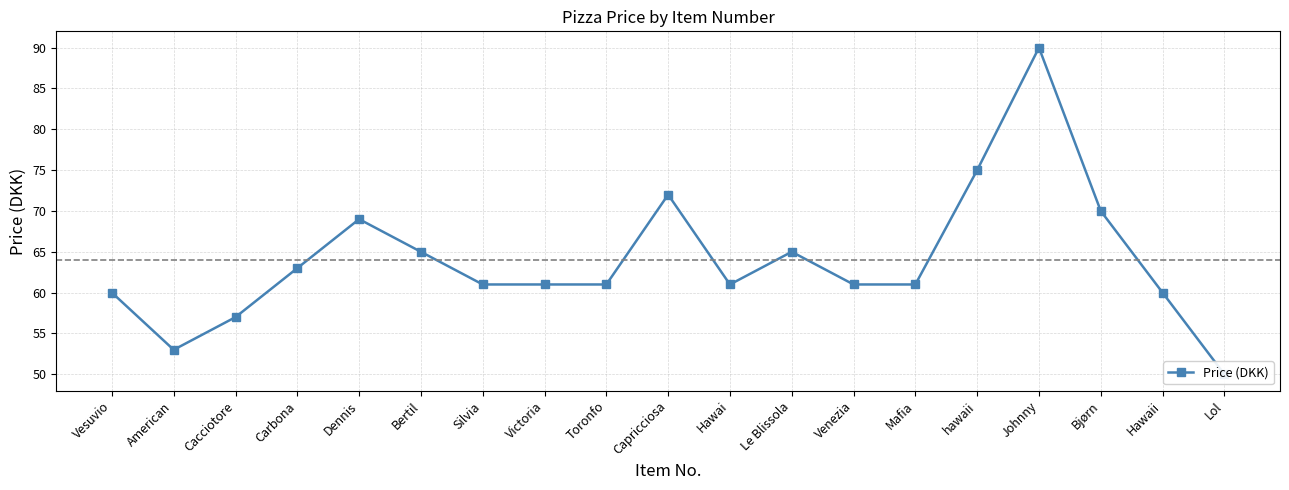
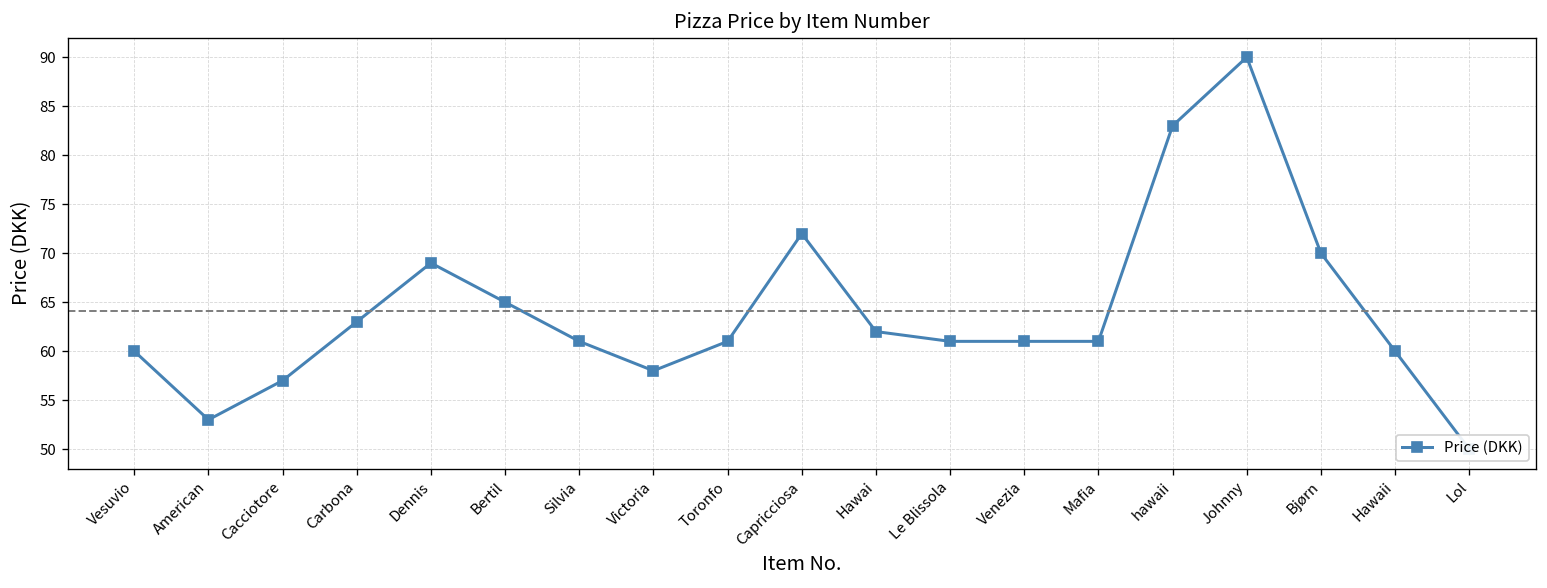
  {
    "Vesuvio": 60,
    "American": 53,
    "Cacciotore": 57,
    "Carbona": 63,
    "Dennis": 69,
    "Bertil": 65,
    "Silvia": 61,
-   "Victoria": 61,
+   "Victoria": 58,
    "Toronfo": 61,
    "Capricciosa": 72,
-   "Hawai": 61,
-   "Le Blissola": 65,
+   "Hawai": 62,
+   "Le Blissola": 61,
    "Venezia": 61,
    "Mafia": 61,
-   "hawaii": 75,
+   "hawaii": 83,
    "Johnny": 90,
    "Bjørn": 70,
    "Hawaii": 60
  }
